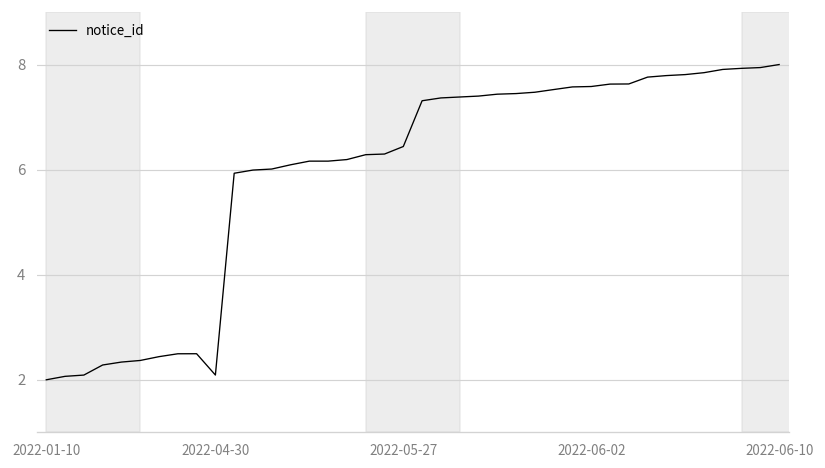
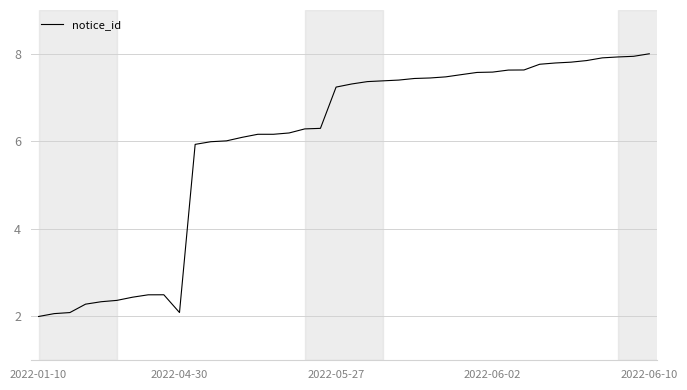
  {
    "2022-01-10": 2.0,
    "2022-04-30": 2.1,
-   "2022-05-27": 6.4
+   "2022-05-27": 7.2
  }
